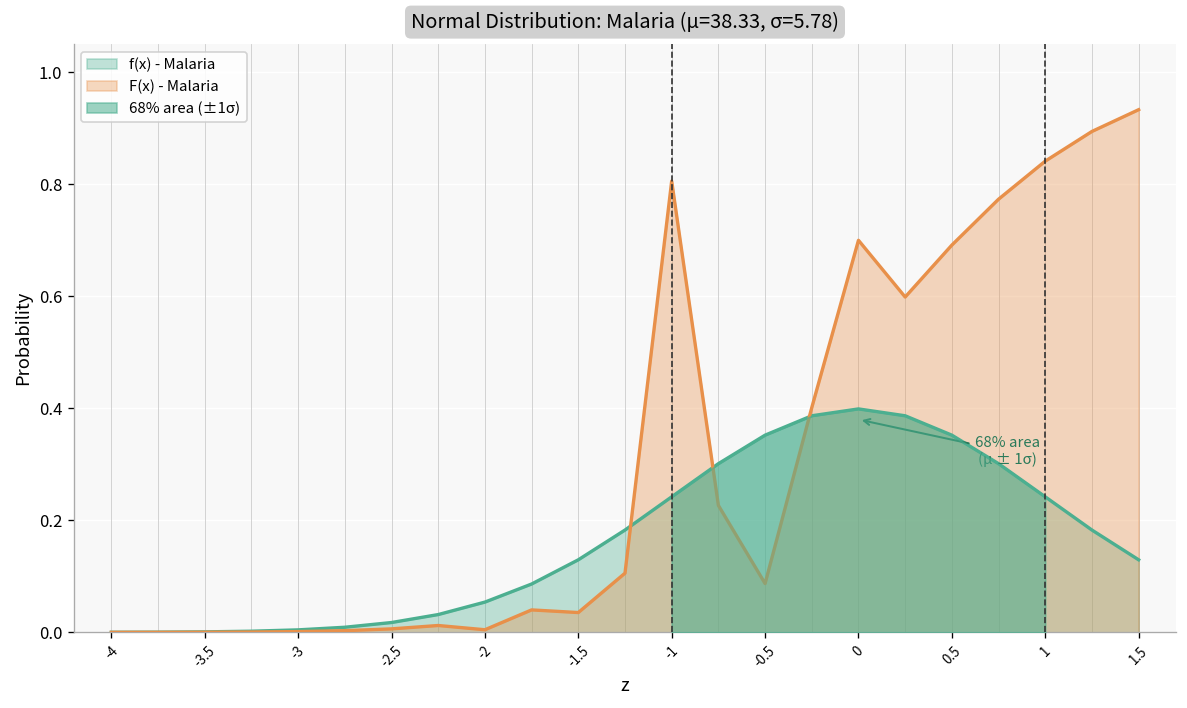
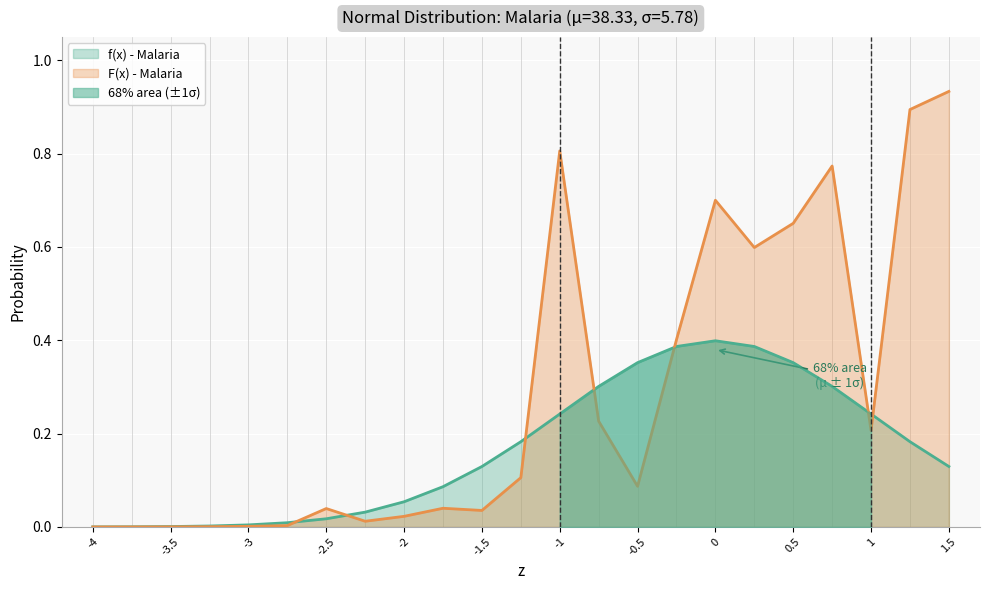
  {
    "F(x) - Malaria": {
-     "-2.5": 0.01,
-     "-2": 0.00,
+     "-2.5": 0.04,
+     "-2": 0.02,
      "-1.5": 0.04,
      "-1": 0.81,
      "-0.5": 0.09,
      "0": 0.70,
-     "0.5": 0.69,
-     "1": 0.84,
+     "0.5": 0.65,
+     "1": 0.21,
      "1.5": 0.93
    }
  }
